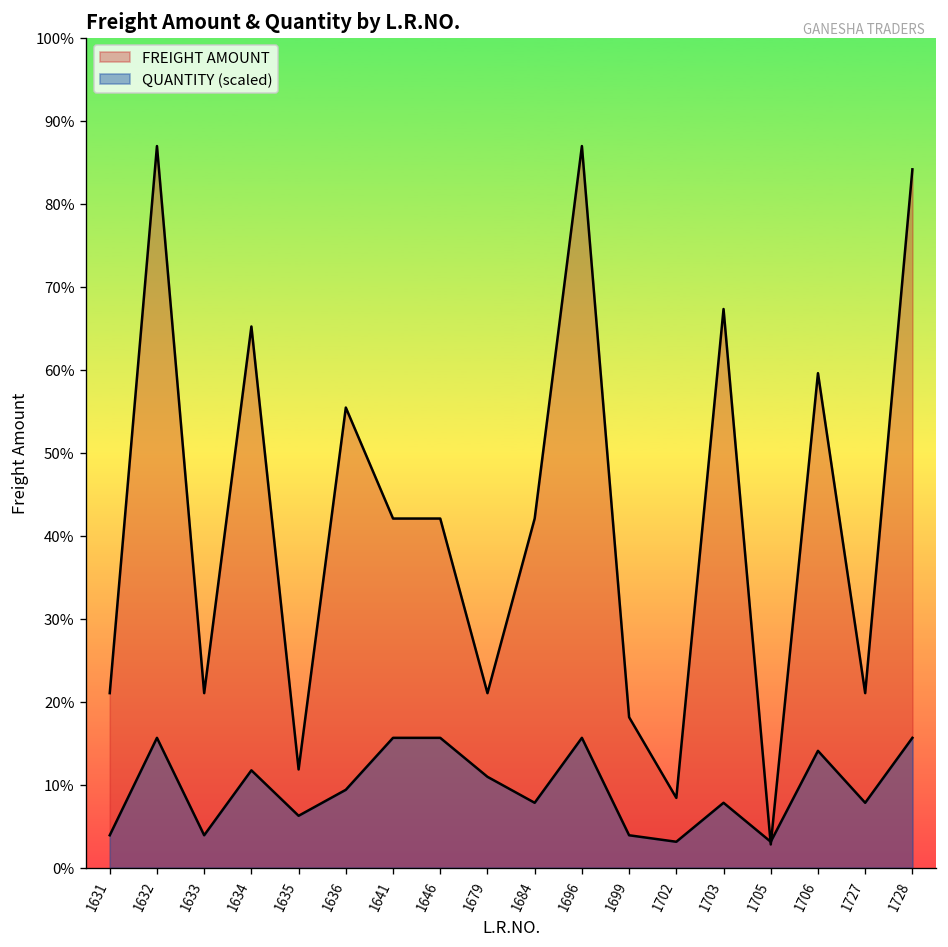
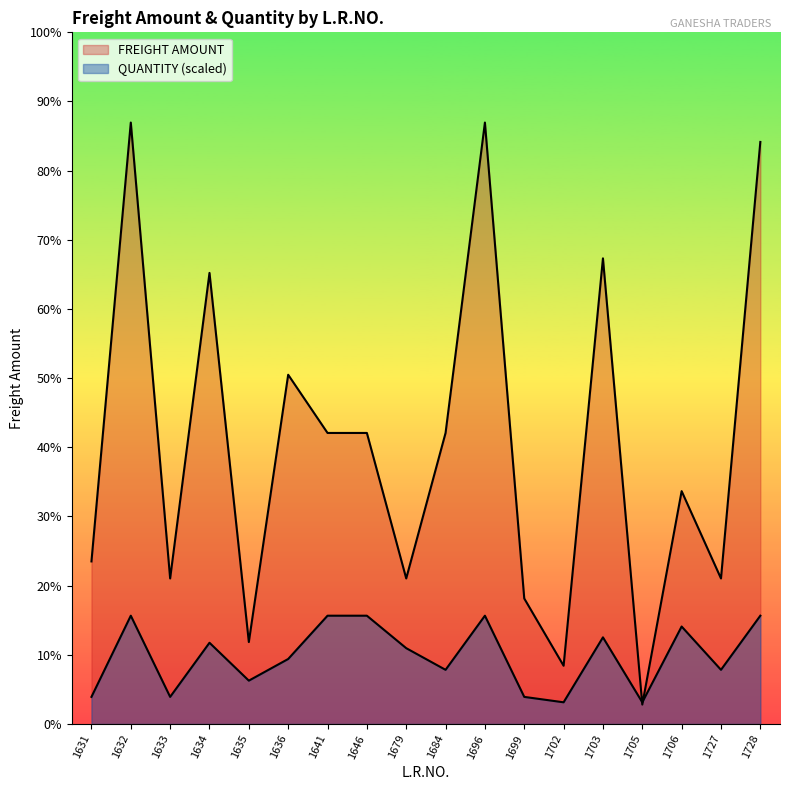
  {
    "FREIGHT AMOUNT": {
-     "1631": "21%",
+     "1631": "24%",
      "1632": "87%",
      "1633": "21%",
      "1634": "65%",
      "1635": "12%",
-     "1636": "55%",
+     "1636": "50%",
      "1641": "42%",
      "1646": "42%",
      "1679": "21%",
      "1684": "42%",
      "1696": "87%",
      "1699": "18%",
      "1702": "8%",
      "1703": "67%",
-     "1706": "60%",
+     "1706": "34%",
      "1727": "21%",
      "1728": "84%"
    },
    "QUANTITY (scaled)": {
      "1631": "4%",
      "1632": "16%",
      "1633": "4%",
      "1634": "12%",
      "1635": "6%",
      "1636": "9%",
      "1641": "16%",
      "1646": "16%",
      "1679": "11%",
      "1684": "8%",
      "1696": "16%",
      "1699": "4%",
      "1702": "3%",
-     "1703": "8%",
+     "1703": "13%",
      "1706": "14%",
      "1727": "8%",
      "1728": "16%"
    }
  }
